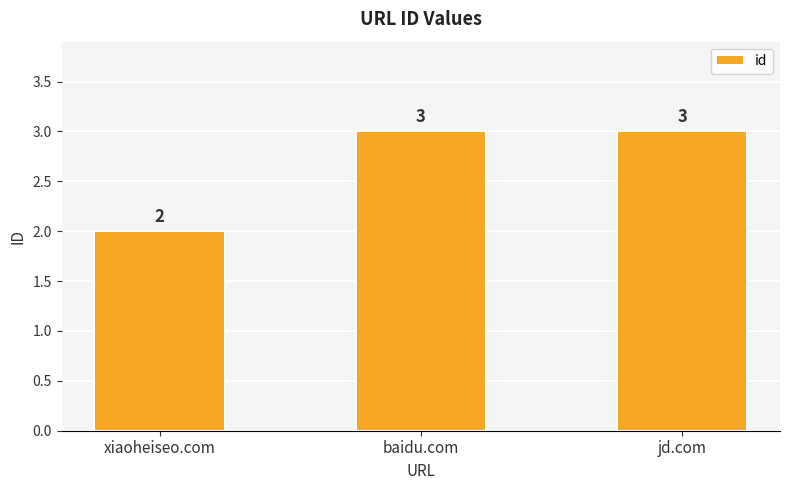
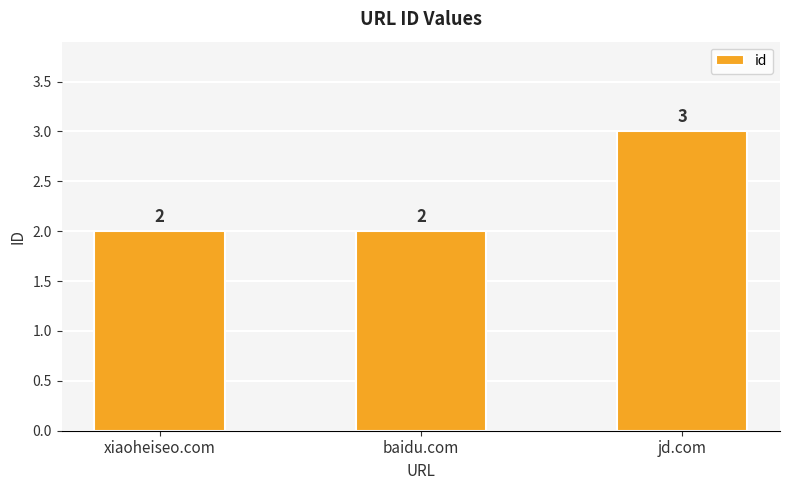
  {
    "xiaoheiseo.com": 2,
-   "baidu.com": 3,
+   "baidu.com": 2,
    "jd.com": 3
  }
